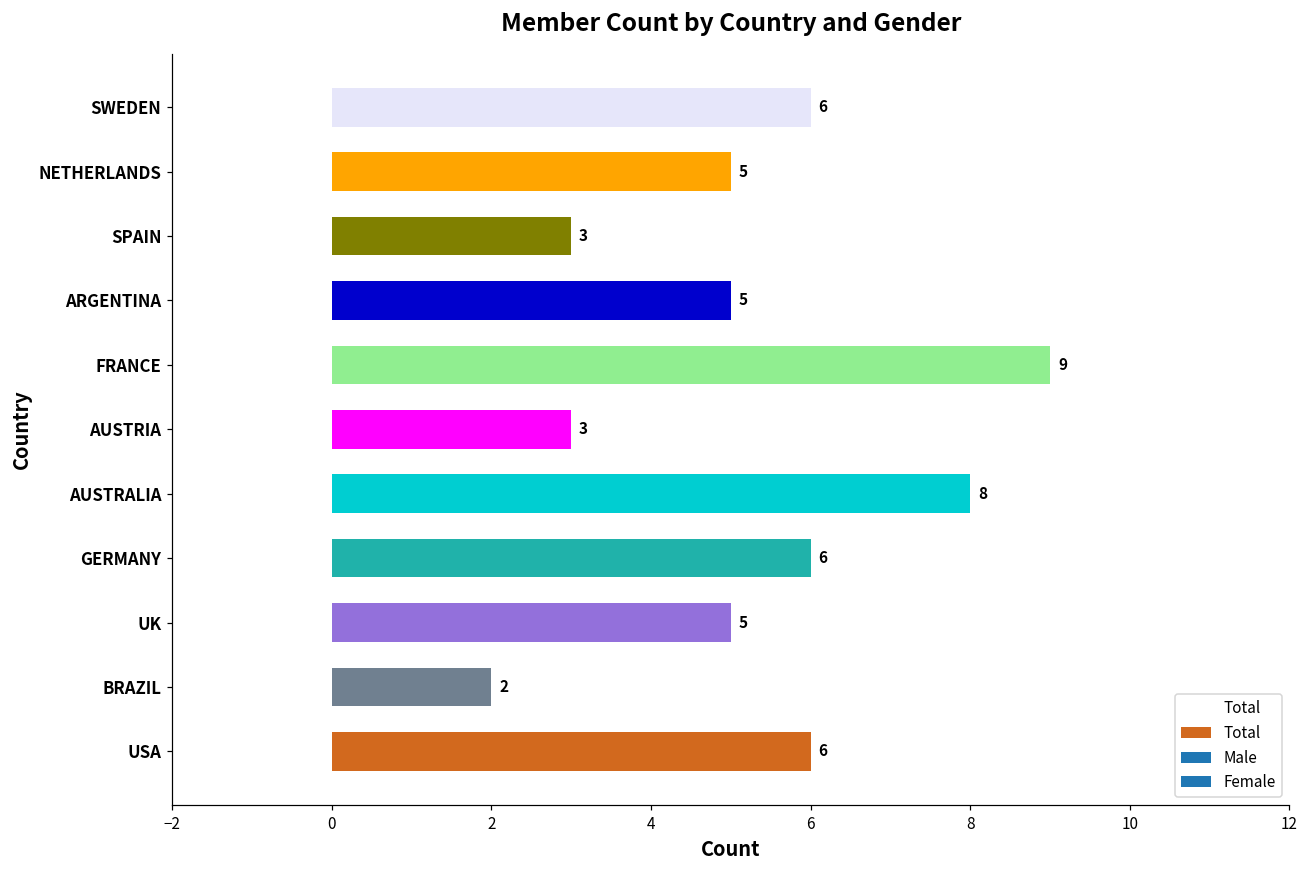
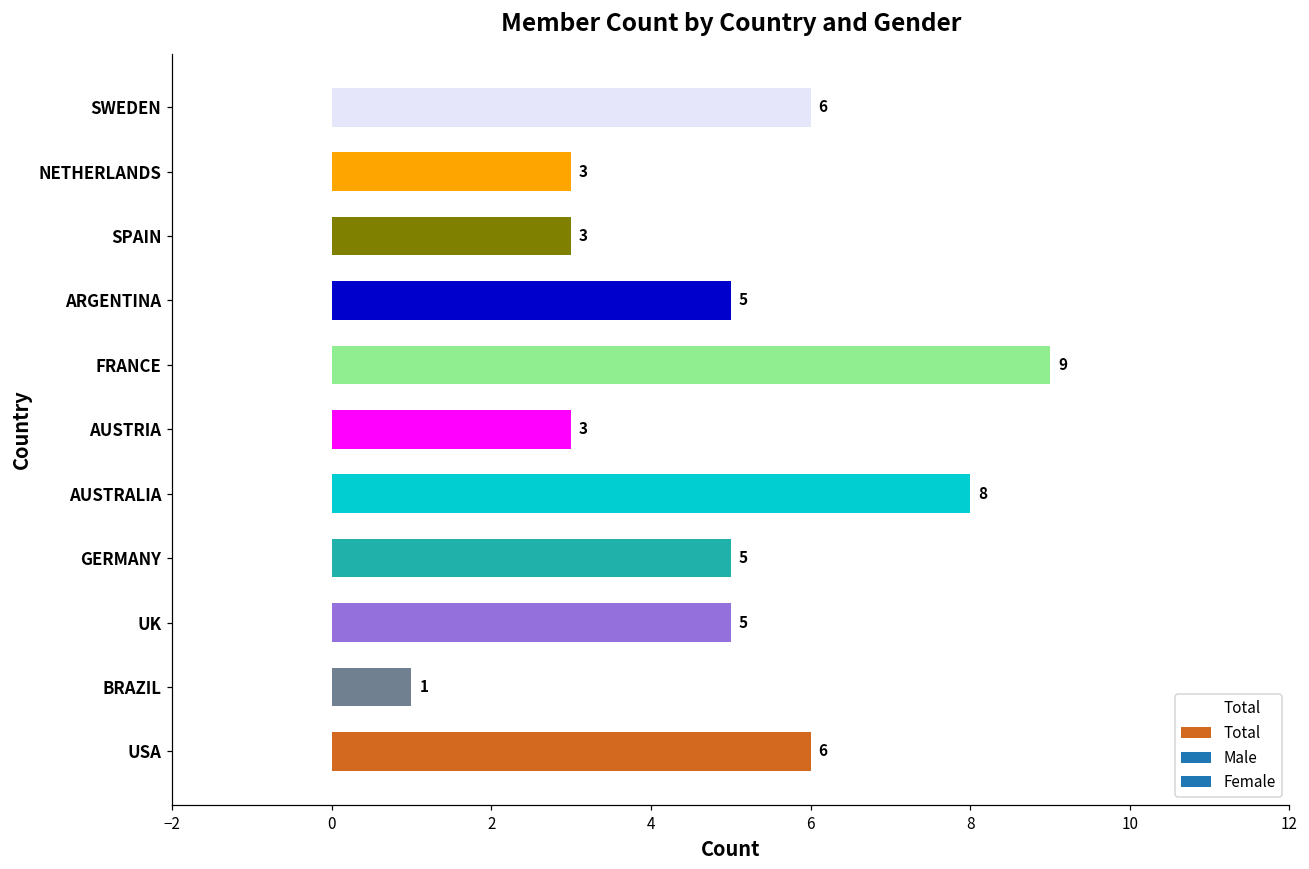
  {
    "SWEDEN": 6,
-   "NETHERLANDS": 5,
+   "NETHERLANDS": 3,
    "SPAIN": 3,
    "ARGENTINA": 5,
    "FRANCE": 9,
    "AUSTRIA": 3,
    "AUSTRALIA": 8,
-   "GERMANY": 6,
+   "GERMANY": 5,
    "UK": 5,
-   "BRAZIL": 2,
+   "BRAZIL": 1,
    "USA": 6
  }
